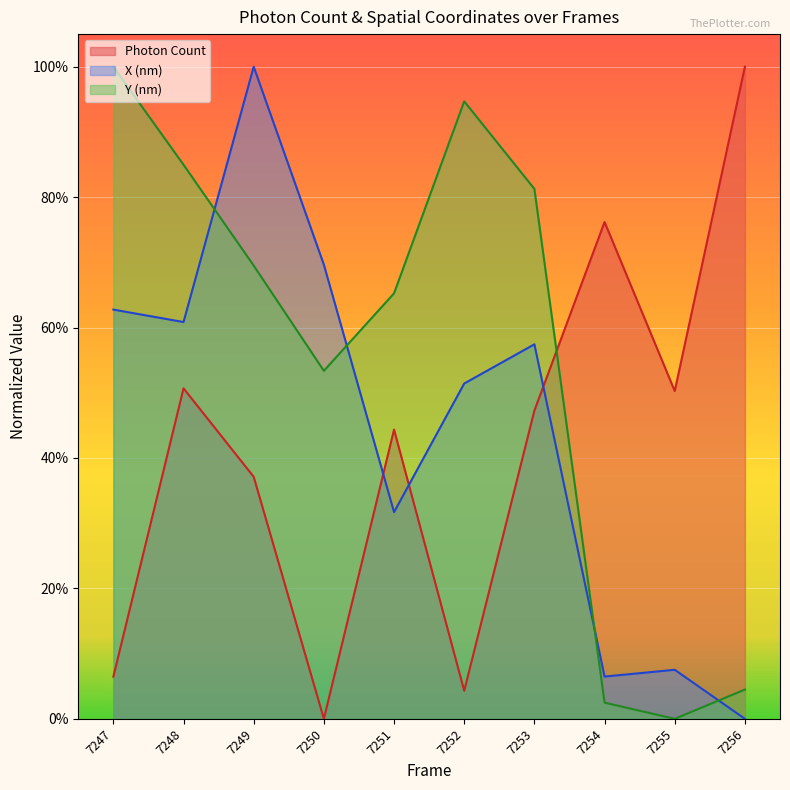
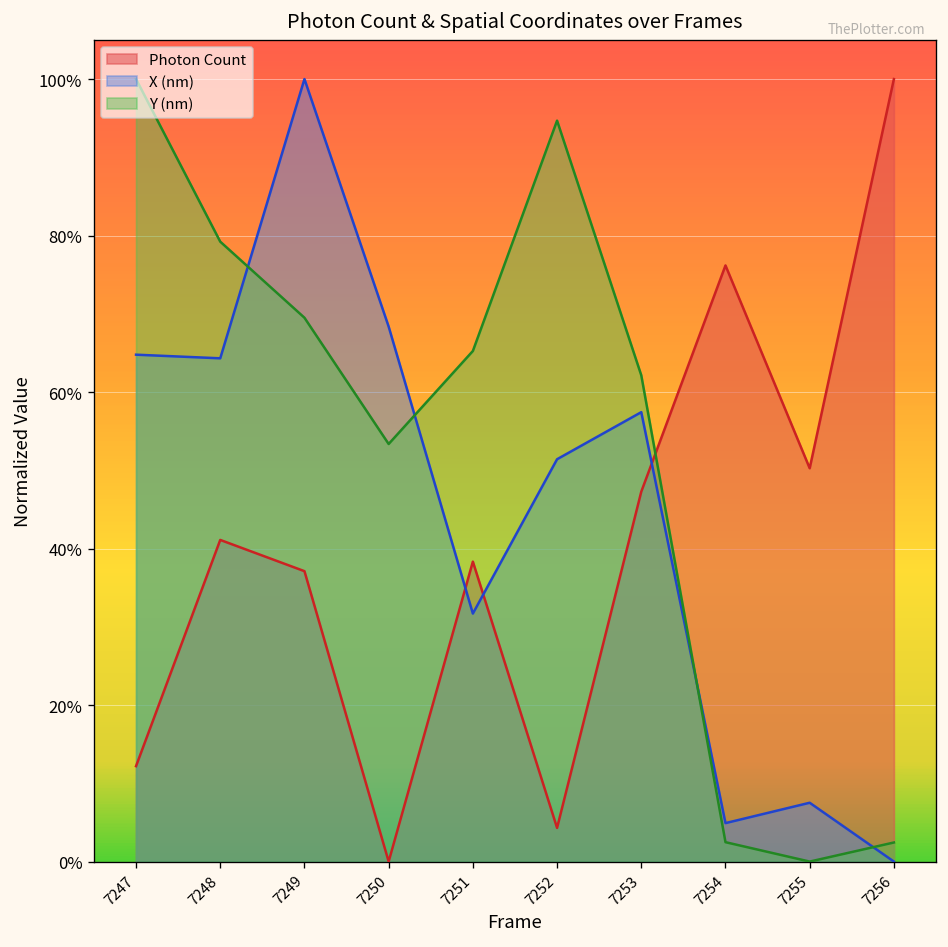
  {
    "Photon Count": {
-     "7247": "6%",
-     "7248": "51%",
+     "7247": "12%",
+     "7248": "41%",
      "7249": "37%",
      "7250": "0%",
-     "7251": "44%",
+     "7251": "38%",
      "7252": "4%",
      "7253": "47%",
      "7254": "76%",
      "7255": "50%",
      "7256": "100%"
    },
    "X (nm)": {
-     "7247": "63%",
-     "7248": "61%",
+     "7247": "65%",
+     "7248": "64%",
      "7249": "100%",
-     "7250": "70%",
+     "7250": "68%",
      "7251": "32%",
      "7252": "51%",
      "7253": "57%",
-     "7254": "6%",
+     "7254": "5%",
      "7255": "8%",
      "7256": "0%"
    },
    "Y (nm)": {
-     "7248": "85%",
+     "7248": "79%",
      "7249": "70%",
      "7250": "53%",
      "7251": "65%",
      "7252": "95%",
-     "7253": "81%",
+     "7253": "62%",
      "7254": "2%",
      "7255": "0%",
-     "7256": "4%"
+     "7256": "2%"
    }
  }
